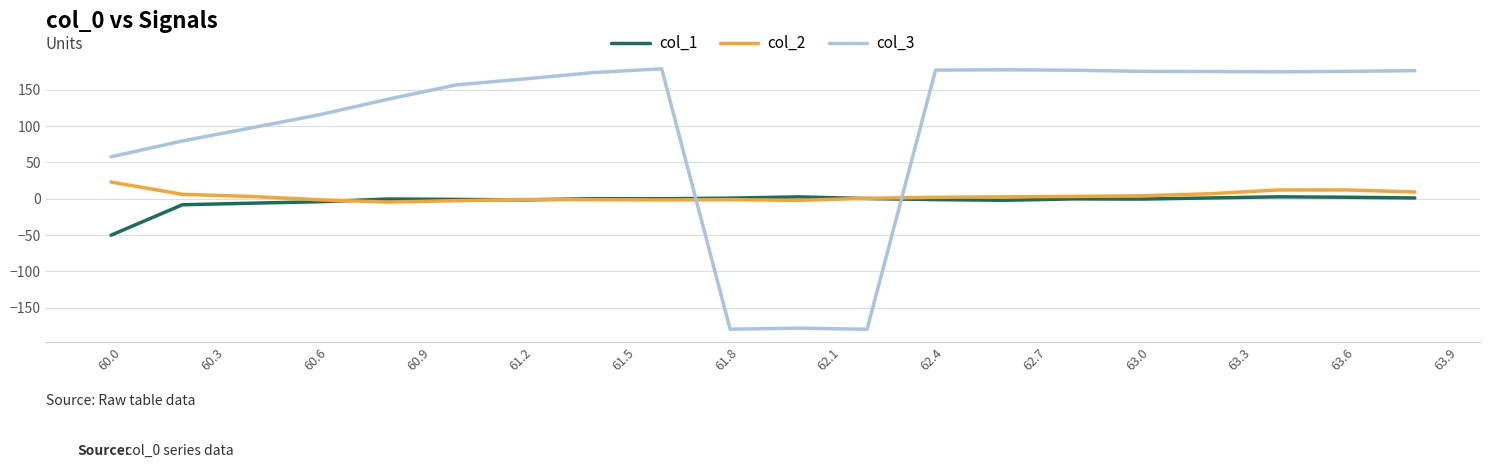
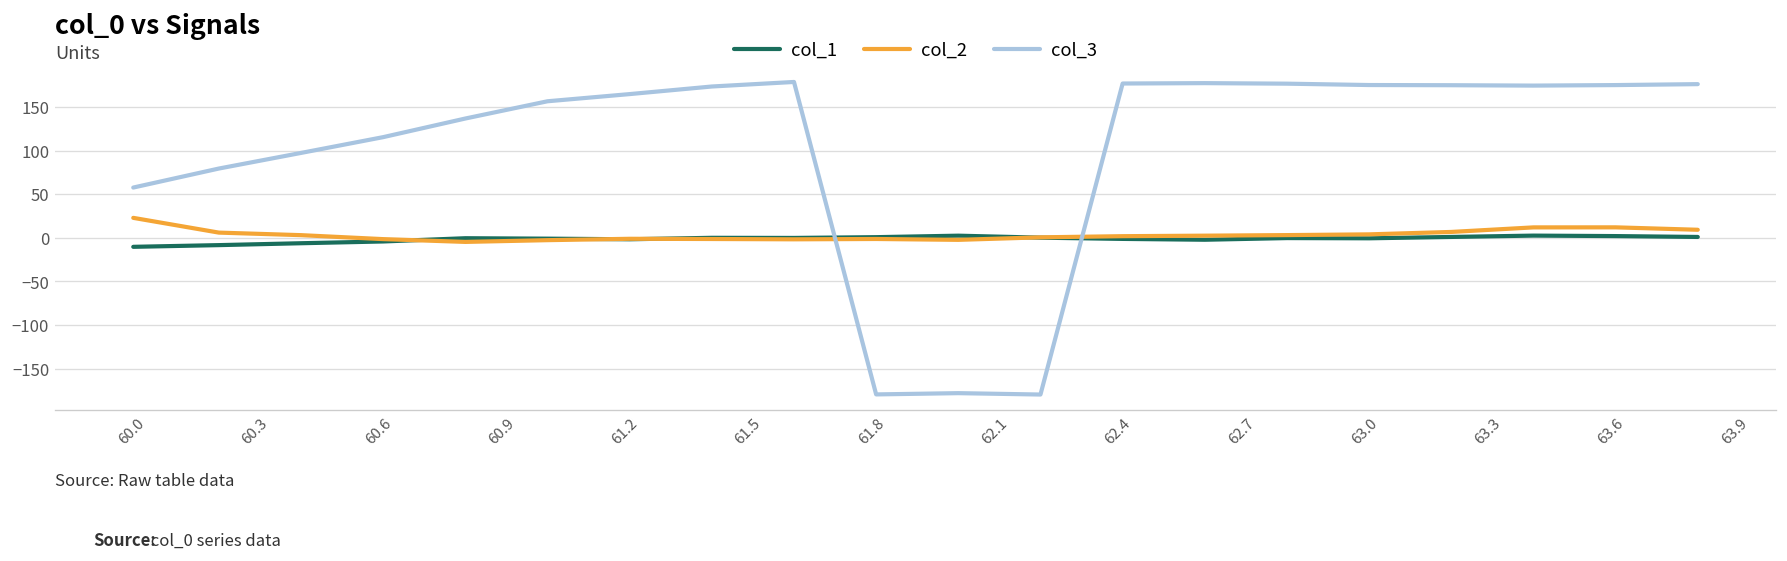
  {
    "col_1": {
-     "60.0": -50
+     "60.0": -10
    },
    "col_2": {
      "60.0": 20
    },
    "col_3": {
      "60.0": 60
    }
  }
